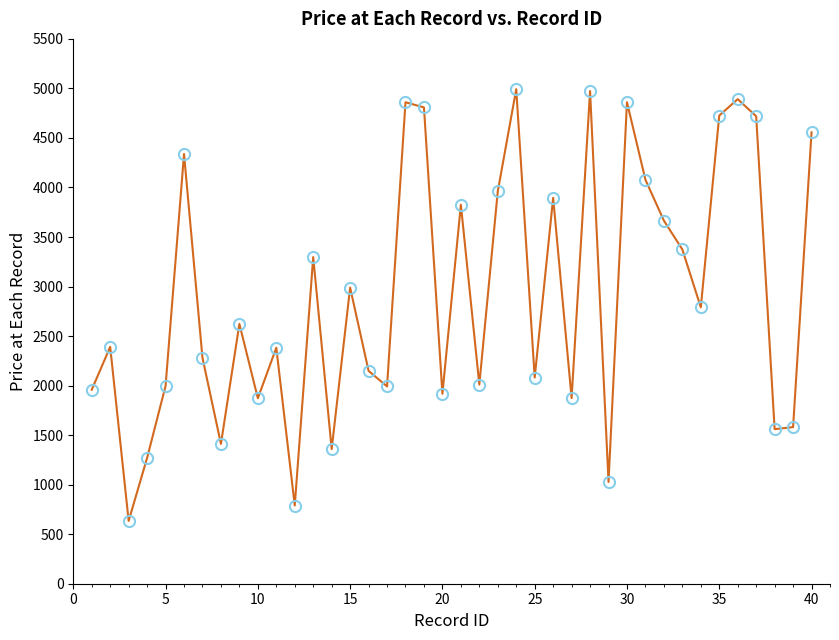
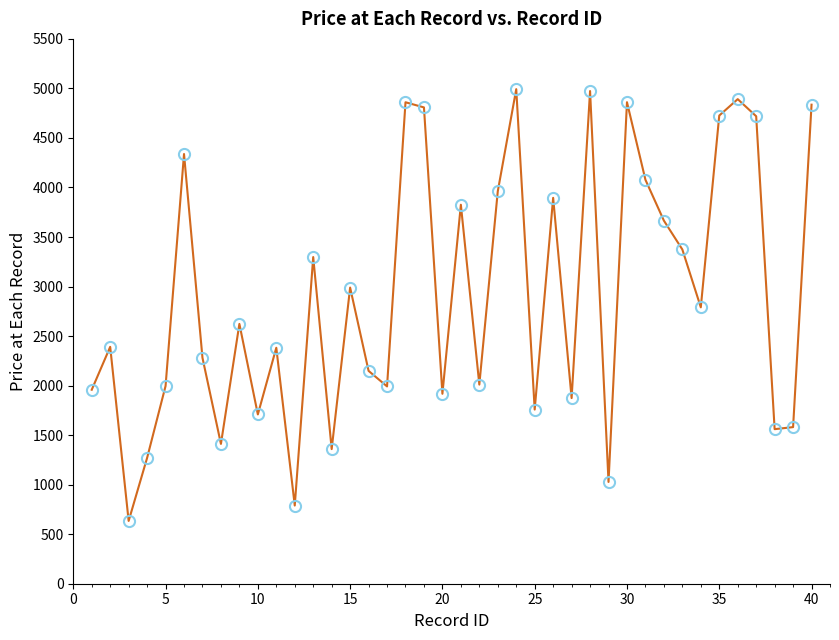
  {
    "5": 2000,
-   "10": 1900,
+   "10": 1700,
    "15": 3000,
    "20": 1900,
-   "25": 2100,
+   "25": 1800,
    "30": 4900,
    "35": 4700,
-   "40": 4600
+   "40": 4800
  }
